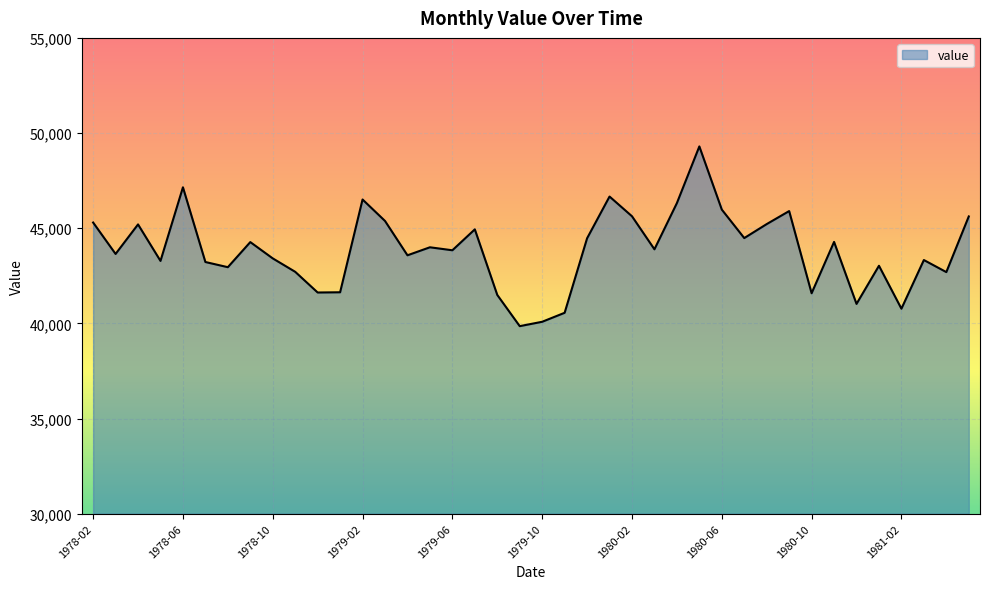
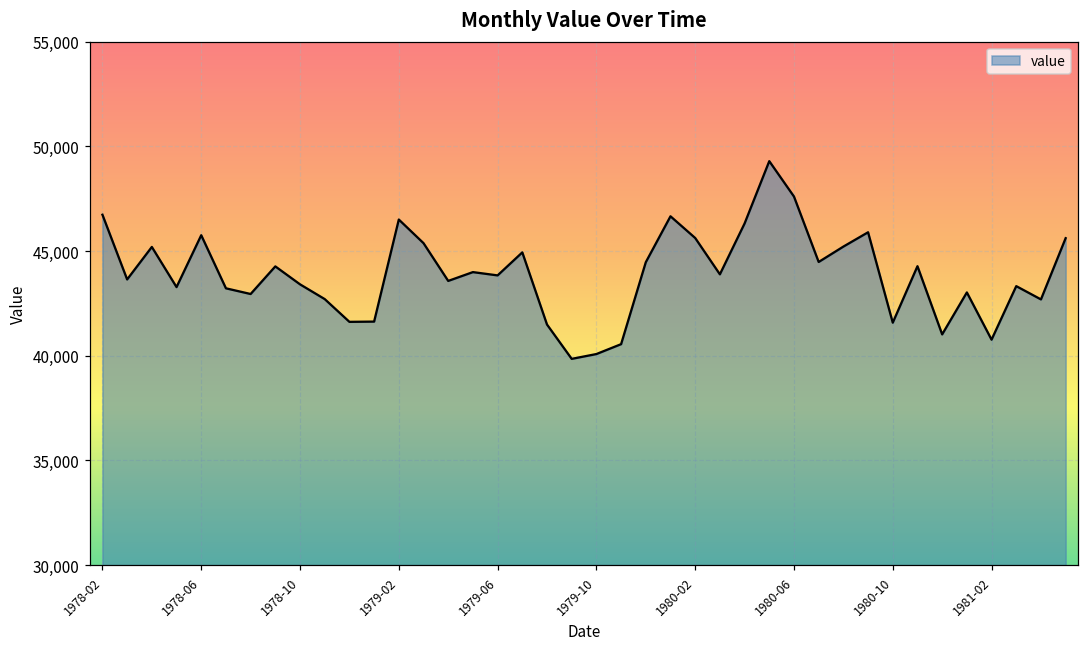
  {
-   "1978-02": "45,300",
-   "1978-06": "47,100",
+   "1978-02": "46,700",
+   "1978-06": "45,800",
    "1978-10": "43,400",
    "1979-02": "46,500",
    "1979-06": "43,800",
    "1979-10": "40,100",
    "1980-02": "45,600",
-   "1980-06": "46,000",
+   "1980-06": "47,600",
    "1980-10": "41,600",
    "1981-02": "40,800"
  }
